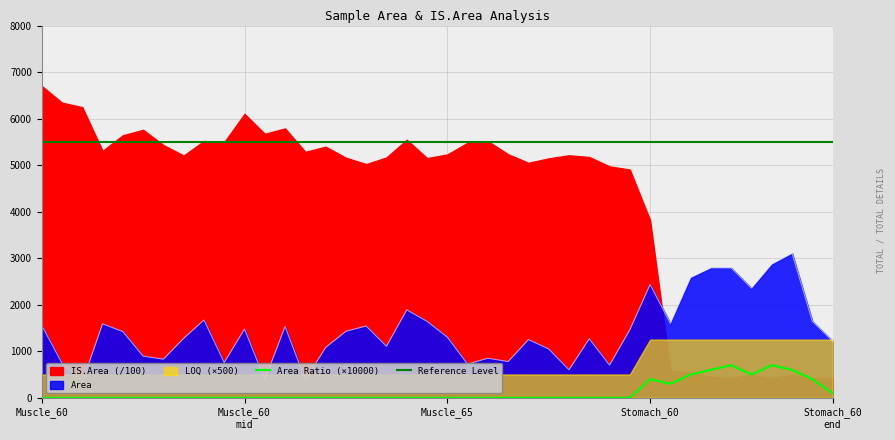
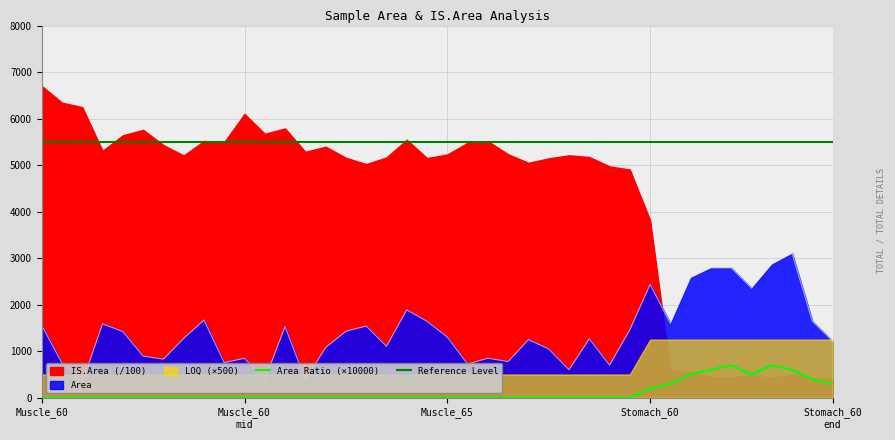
  {
    "Area Ratio (×10000)": {
      "Muscle_60": 0,
      "Muscle_60 mid": 0,
      "Muscle_65": 0,
-     "Stomach_60": 400,
-     "Stomach_60 end": 100
+     "Stomach_60": 200,
+     "Stomach_60 end": 300
    },
    "IS.Area (/100)": {
      "Muscle_60": 6700,
      "Muscle_60 mid": 6100,
      "Muscle_65": 5200,
      "Stomach_60": 3800,
      "Stomach_60 end": 400
    },
    "Area": {
      "Muscle_60": 1600,
-     "Muscle_60 mid": 1500,
+     "Muscle_60 mid": 800,
      "Muscle_65": 1300,
      "Stomach_60": 2400
    },
    "LOQ (×500)": {
      "Muscle_60": 500,
      "Stomach_60": 1300
    }
  }
